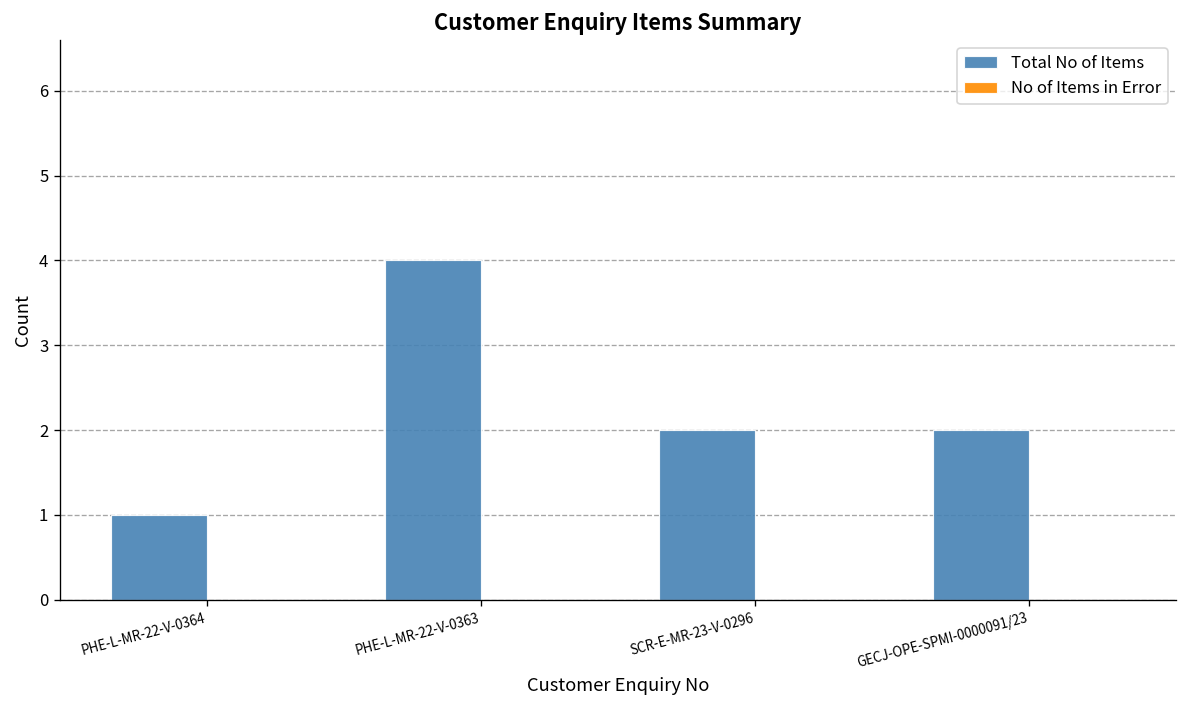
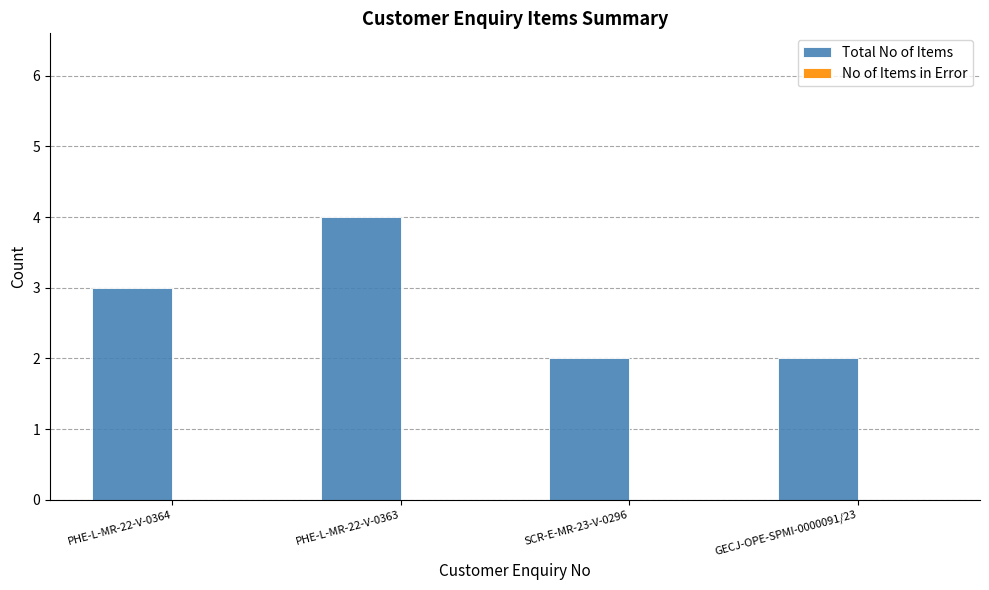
  {
    "Total No of Items": {
-     "PHE-L-MR-22-V-0364": 1,
+     "PHE-L-MR-22-V-0364": 3,
      "PHE-L-MR-22-V-0363": 4,
      "SCR-E-MR-23-V-0296": 2,
      "GECJ-OPE-SPMI-0000091/23": 2
    },
    "No of Items in Error": {
      "PHE-L-MR-22-V-0364": 0,
      "PHE-L-MR-22-V-0363": 0,
      "SCR-E-MR-23-V-0296": 0,
      "GECJ-OPE-SPMI-0000091/23": 0
    }
  }
